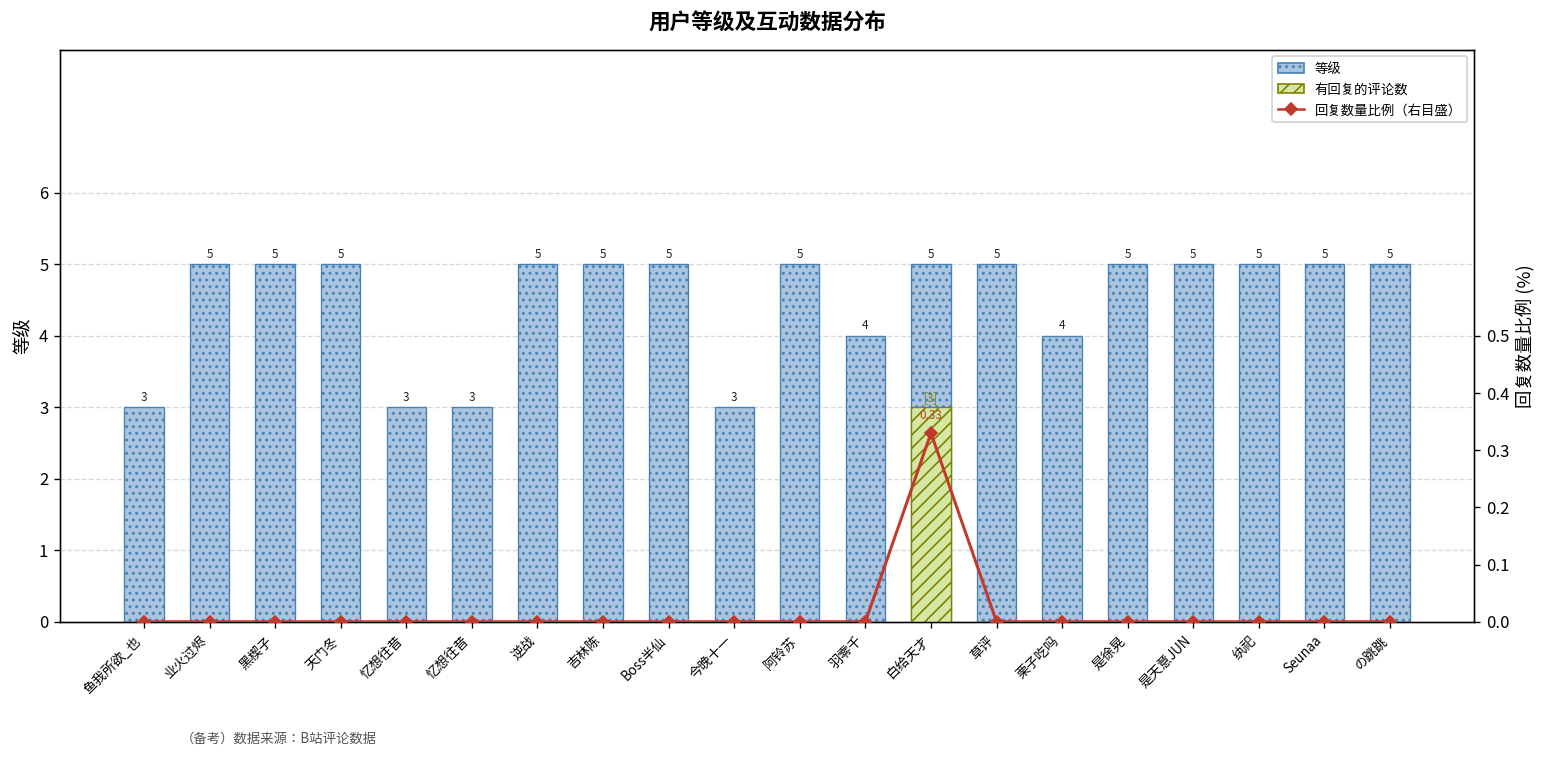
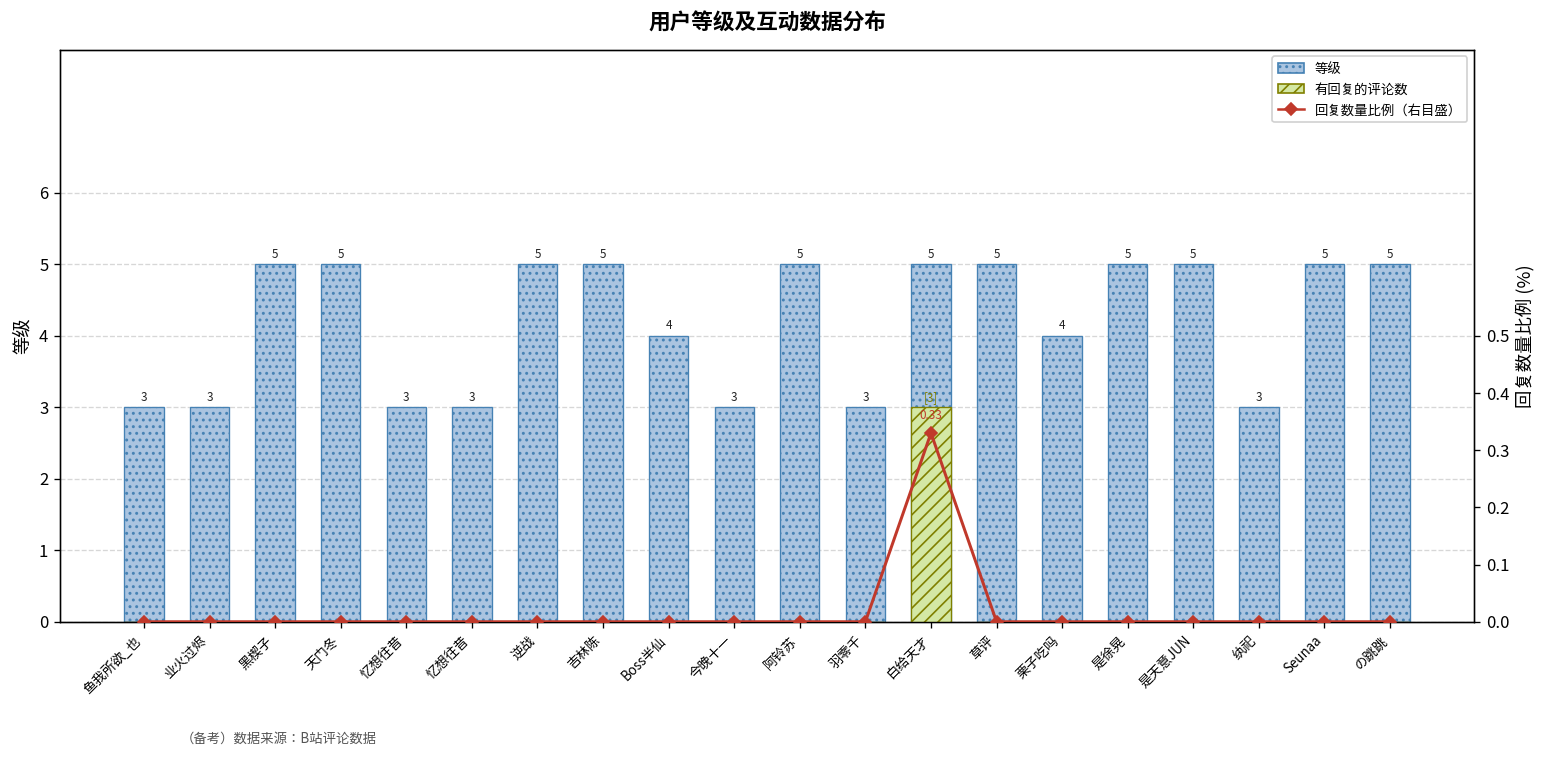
  {
    "等级": {
      "鱼我所欲_也": 3,
-     "业火过烬": 5,
+     "业火过烬": 3,
      "黑楔子": 5,
      "天门冬": 5,
      "逆战": 5,
      "吉林陈": 5,
-     "Boss半仙": 5,
+     "Boss半仙": 4,
      "今晚十一": 3,
      "阿铃苏": 5,
-     "羽零千": 4,
+     "羽零千": 3,
      "白给天才": 5,
      "草评": 5,
      "栗子吃吗": 4,
      "是徐晃": 5,
      "是天意JUN": 5,
-     "纨祀": 5,
+     "纨祀": 3,
      "Seunaa": 5,
      "の跳跳": 5
    },
    "回复数量比例（右目盛）": {
      "白给天才": 0.33
    }
  }
